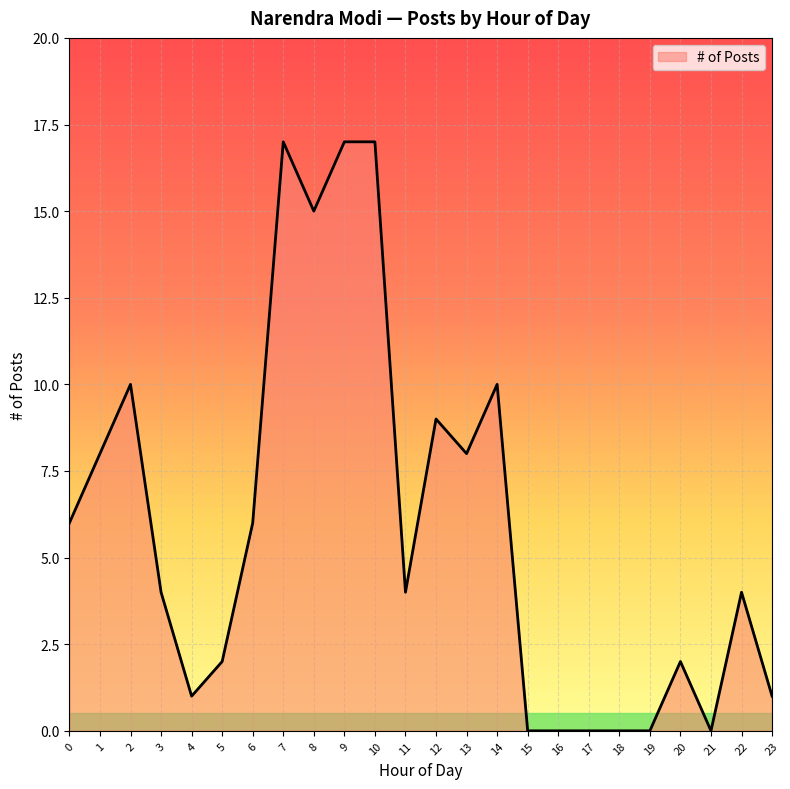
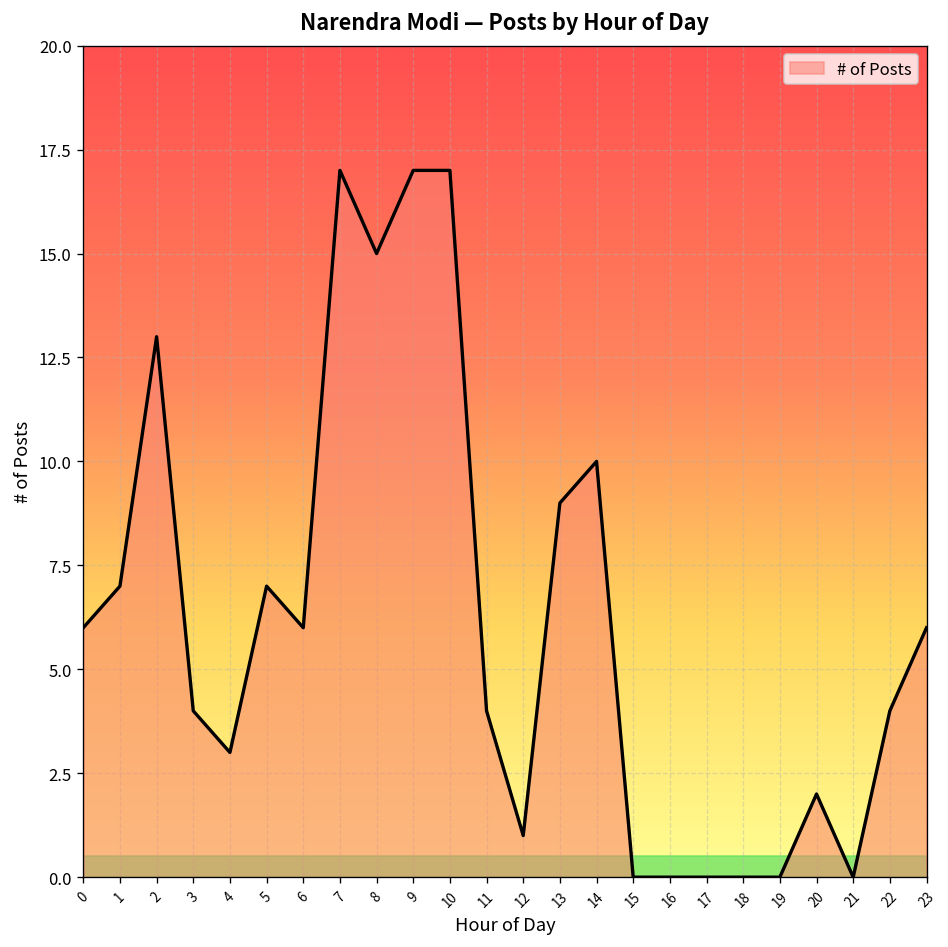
  {
    "0": 6,
-   "1": 8,
-   "2": 10,
+   "1": 7,
+   "2": 13,
    "3": 4,
-   "4": 1,
-   "5": 2,
+   "4": 3,
+   "5": 7,
    "6": 6,
    "7": 17,
    "8": 15,
    "9": 17,
    "10": 17,
    "11": 4,
-   "12": 9,
-   "13": 8,
+   "12": 1,
+   "13": 9,
    "14": 10,
    "20": 2,
    "22": 4,
-   "23": 1
+   "23": 6
  }
